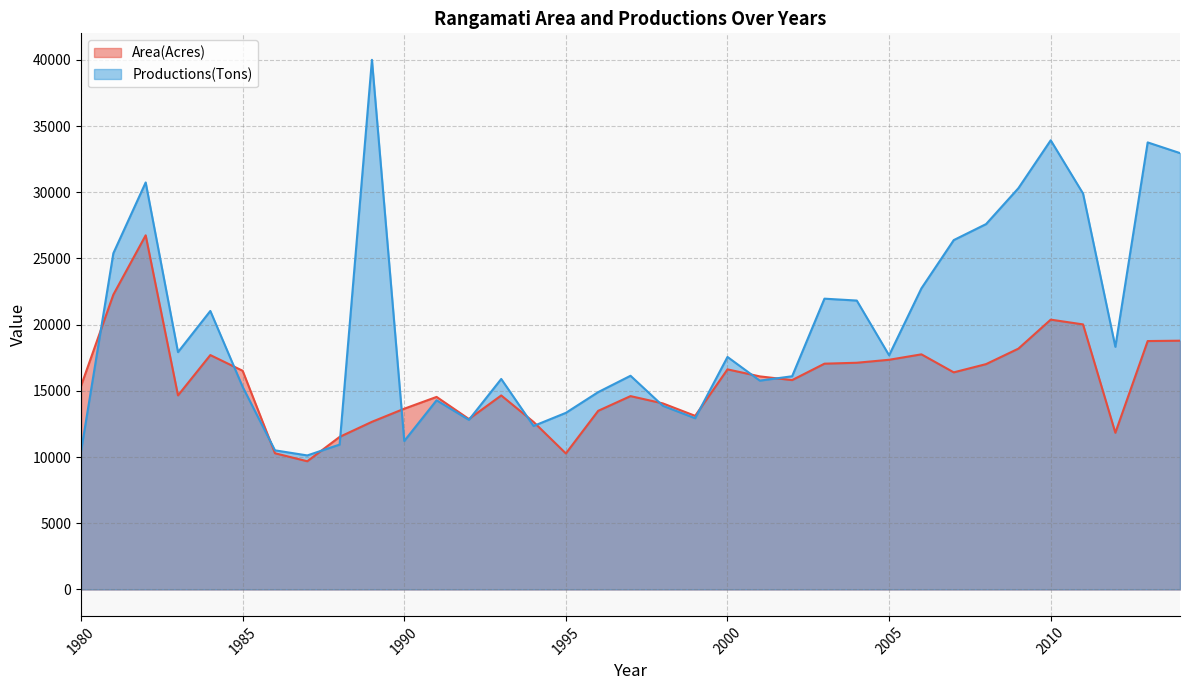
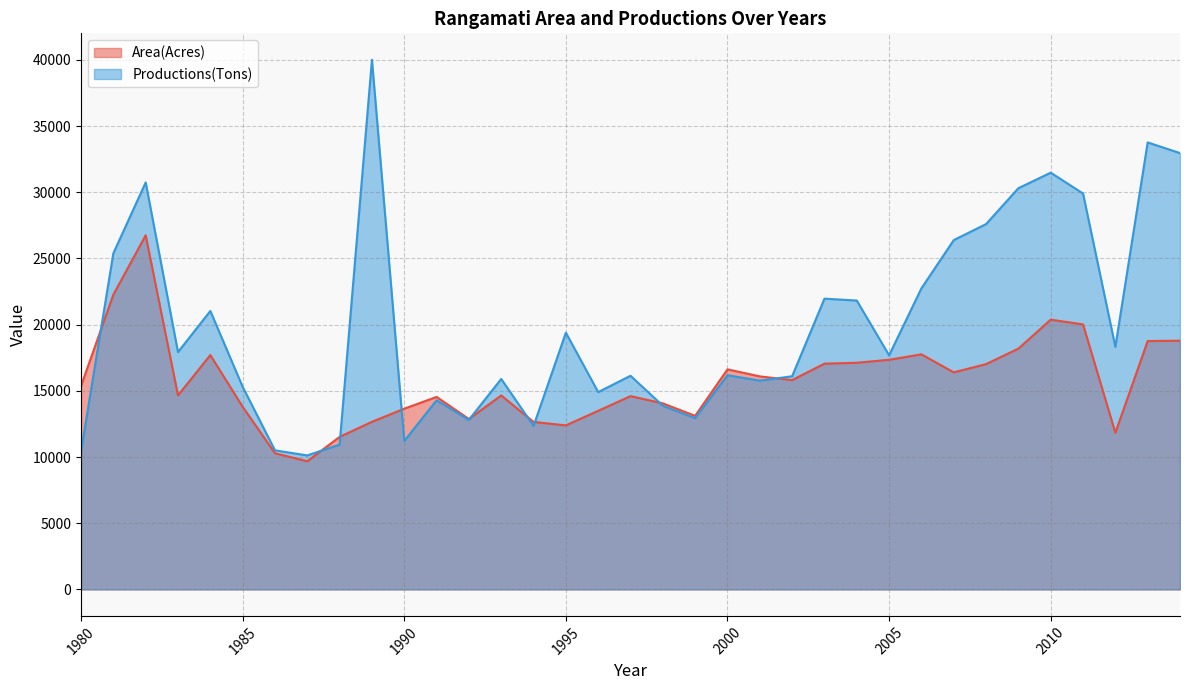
  {
    "Area(Acres)": {
      "1980": 15400,
-     "1985": 16500,
+     "1985": 13800,
      "1990": 13600,
-     "1995": 10300,
+     "1995": 12400,
      "2000": 16600,
      "2005": 17300,
      "2010": 20400
    },
    "Productions(Tons)": {
      "1980": 10400,
      "1985": 15300,
      "1990": 11200,
-     "1995": 13300,
-     "2000": 17600,
+     "1995": 19400,
+     "2000": 16200,
      "2005": 17700,
-     "2010": 33900
+     "2010": 31500
    }
  }
